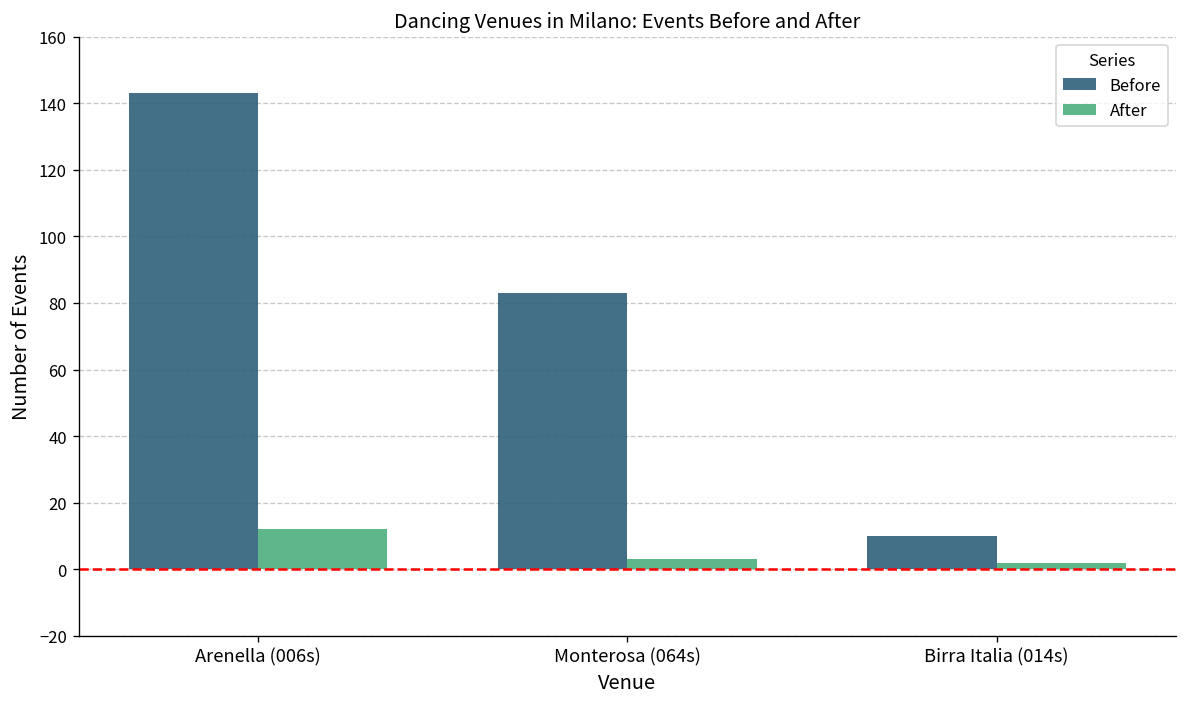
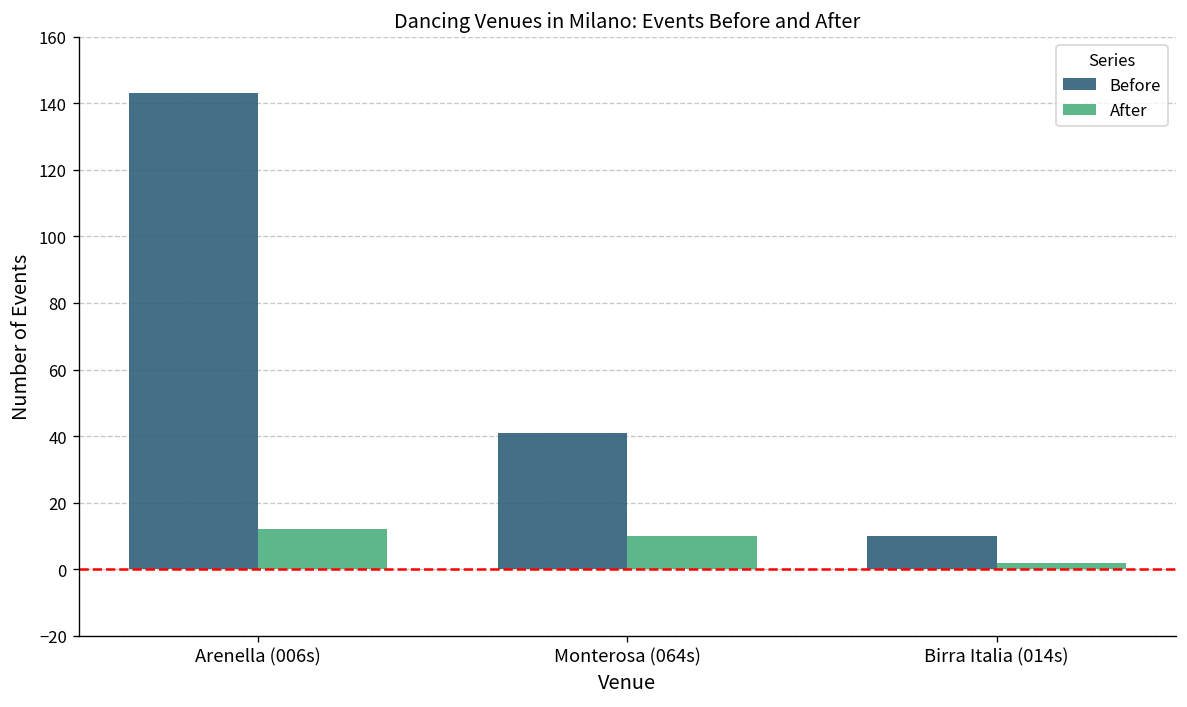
  {
    "Before": {
      "Arenella (006s)": 143,
-     "Monterosa (064s)": 83,
+     "Monterosa (064s)": 41,
      "Birra Italia (014s)": 10
    },
    "After": {
      "Arenella (006s)": 12,
-     "Monterosa (064s)": 3,
+     "Monterosa (064s)": 10,
      "Birra Italia (014s)": 2
    }
  }
